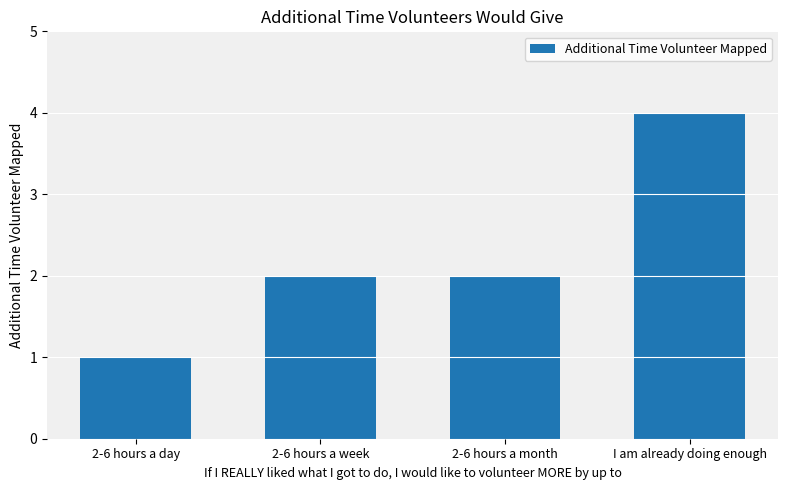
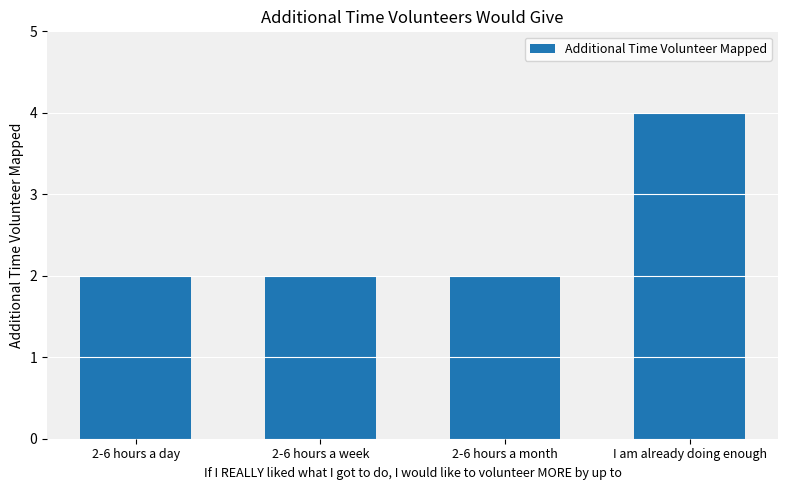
  {
-   "2-6 hours a day": 1,
+   "2-6 hours a day": 2,
    "2-6 hours a week": 2,
    "2-6 hours a month": 2,
    "I am already doing enough": 4
  }
